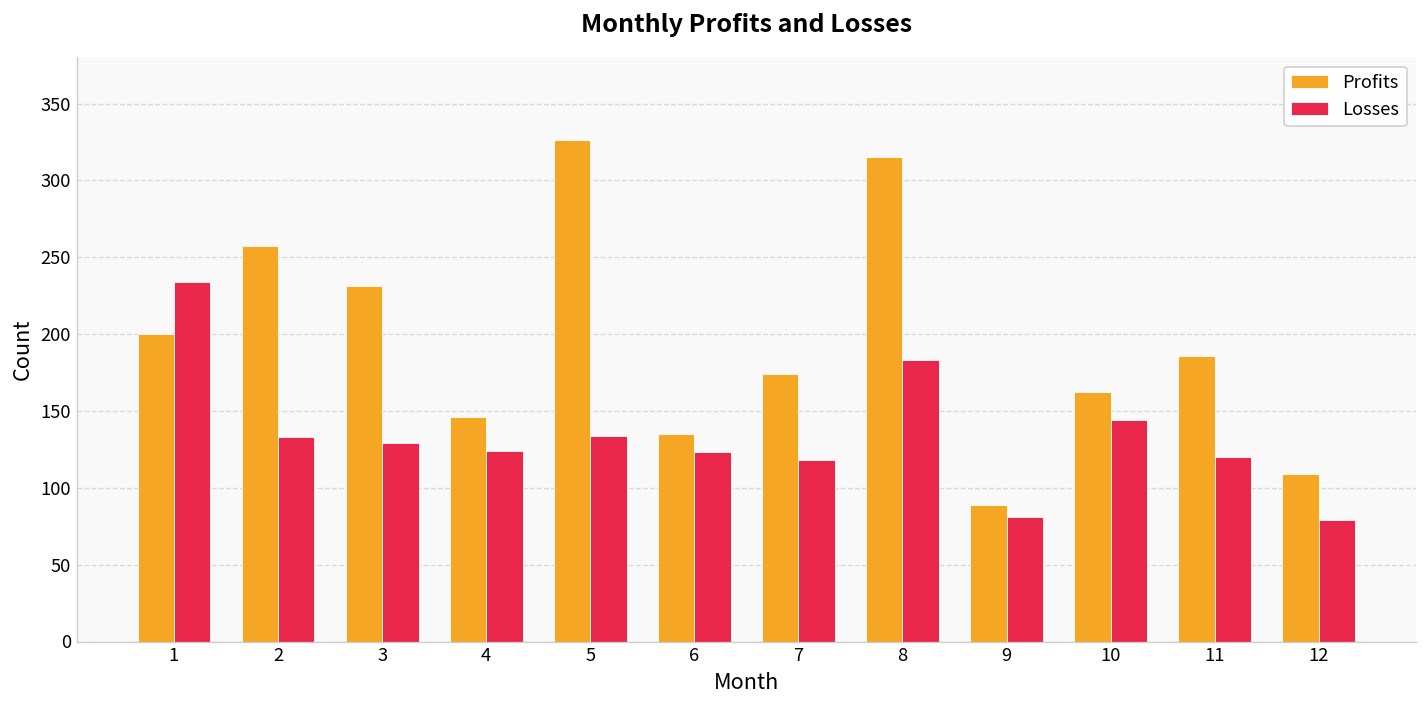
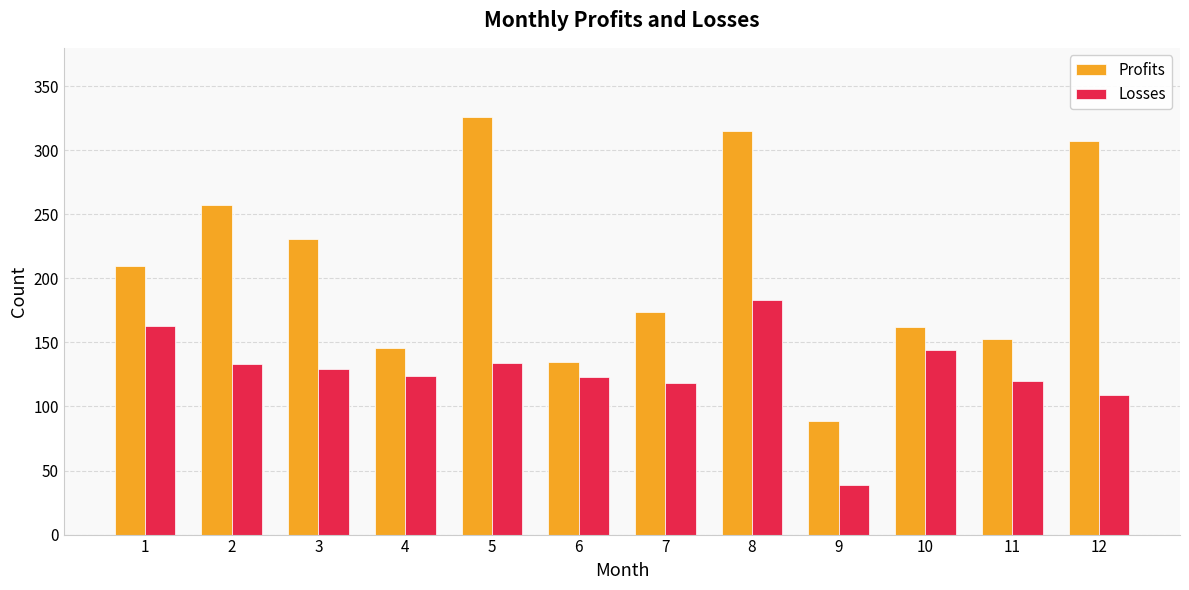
  {
    "Profits": {
-     "1": 200,
+     "1": 210,
      "2": 257,
      "3": 231,
      "4": 146,
      "5": 326,
      "6": 135,
      "7": 174,
      "8": 315,
      "9": 89,
      "10": 162,
-     "11": 186,
-     "12": 109
+     "11": 153,
+     "12": 307
    },
    "Losses": {
-     "1": 234,
+     "1": 163,
      "2": 133,
      "3": 129,
      "4": 124,
      "5": 134,
      "6": 123,
      "7": 118,
      "8": 183,
-     "9": 81,
+     "9": 39,
      "10": 144,
      "11": 120,
-     "12": 79
+     "12": 109
    }
  }
